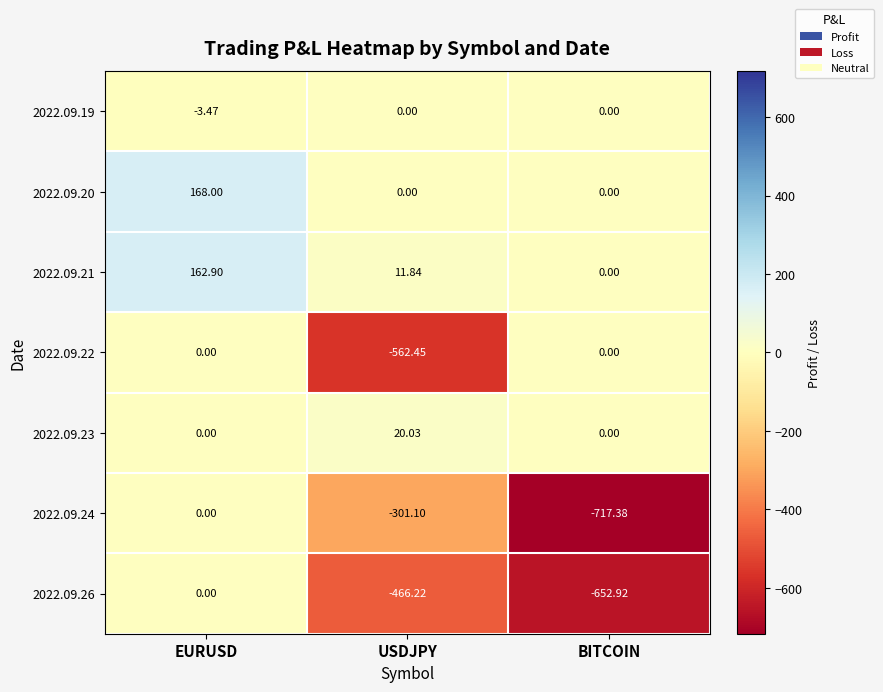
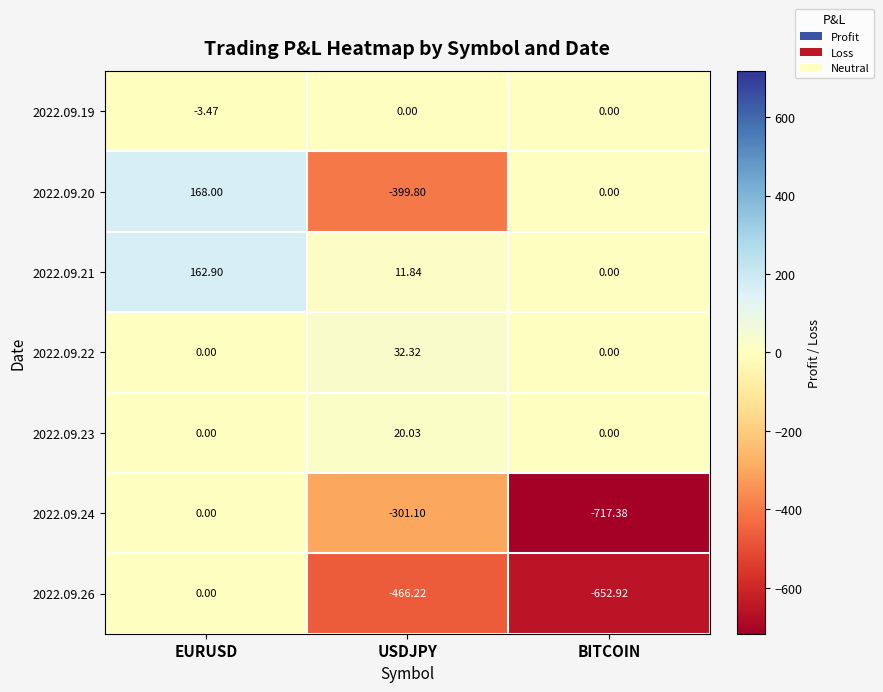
  {
    "2022.09.19": {
      "EURUSD": -3.47,
      "USDJPY": 0.00,
      "BITCOIN": 0.00
    },
    "2022.09.20": {
      "EURUSD": 168.00,
-     "USDJPY": 0.00,
+     "USDJPY": -399.80,
      "BITCOIN": 0.00
    },
    "2022.09.21": {
      "EURUSD": 162.90,
      "USDJPY": 11.84,
      "BITCOIN": 0.00
    },
    "2022.09.22": {
      "EURUSD": 0.00,
-     "USDJPY": -562.45,
+     "USDJPY": 32.32,
      "BITCOIN": 0.00
    },
    "2022.09.23": {
      "EURUSD": 0.00,
      "USDJPY": 20.03,
      "BITCOIN": 0.00
    },
    "2022.09.24": {
      "EURUSD": 0.00,
      "USDJPY": -301.10,
      "BITCOIN": -717.38
    },
    "2022.09.26": {
      "EURUSD": 0.00,
      "USDJPY": -466.22,
      "BITCOIN": -652.92
    }
  }
